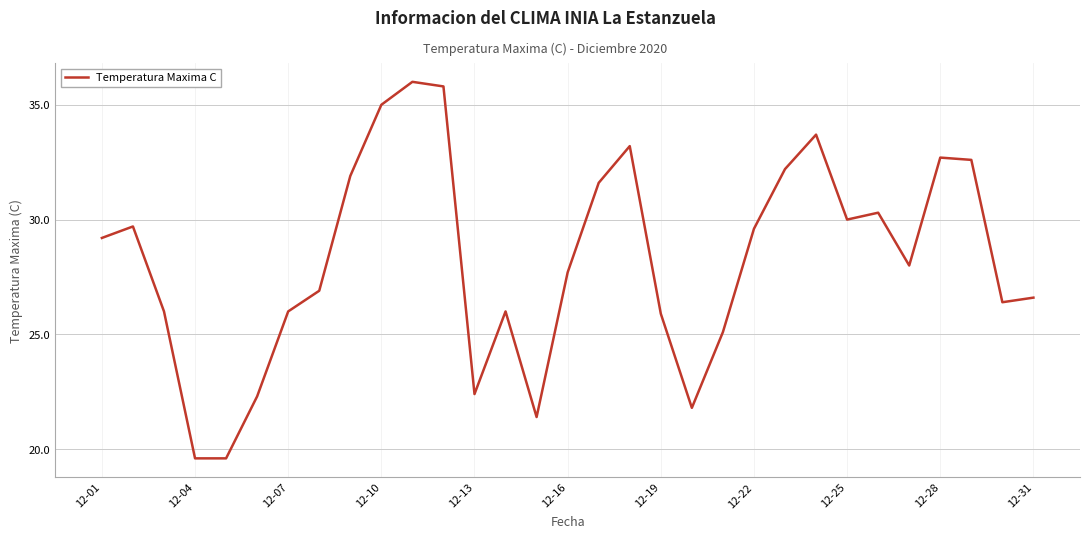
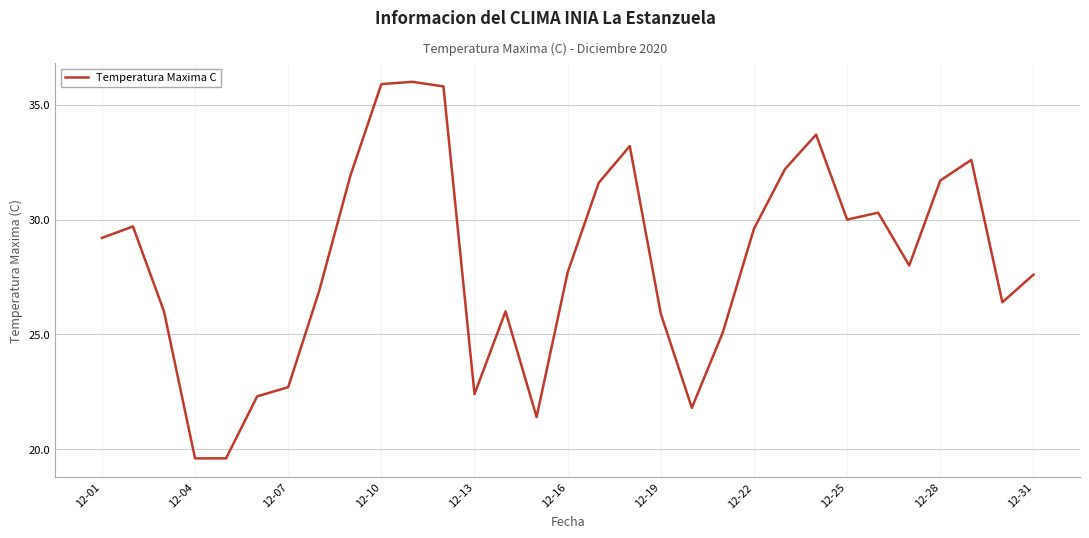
  {
    "12-01": 29.2,
    "12-04": 19.6,
-   "12-07": 26.0,
-   "12-10": 35.0,
+   "12-07": 22.7,
+   "12-10": 35.9,
    "12-13": 22.4,
    "12-16": 27.7,
    "12-19": 25.9,
    "12-22": 29.6,
    "12-25": 30.0,
-   "12-28": 32.7,
-   "12-31": 26.6
+   "12-28": 31.7,
+   "12-31": 27.6
  }
